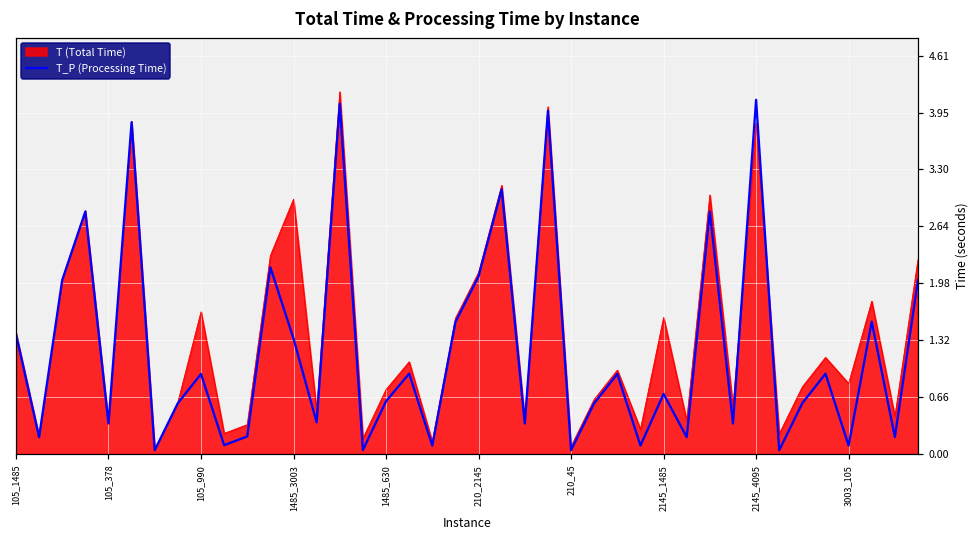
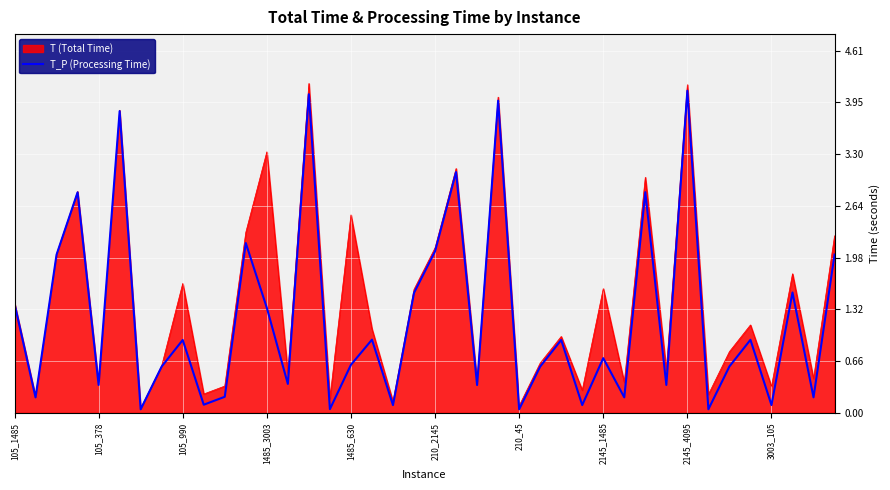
  {
    "T (Total Time)": {
      "105_990": 1.6,
-     "1485_3003": 3.0,
-     "1485_630": 0.7,
+     "1485_3003": 3.3,
+     "1485_630": 2.5,
      "210_2145": 2.1,
      "210_45": 0.1,
      "2145_1485": 1.6,
-     "2145_4095": 3.8,
-     "3003_105": 0.8
+     "2145_4095": 4.2,
+     "3003_105": 0.3
    },
    "T_P (Processing Time)": {
      "105_990": 0.9,
      "1485_3003": 1.3,
      "1485_630": 0.6,
      "210_2145": 2.1,
      "210_45": 0.0,
      "2145_1485": 0.7,
      "2145_4095": 4.1,
      "3003_105": 0.1
    }
  }
